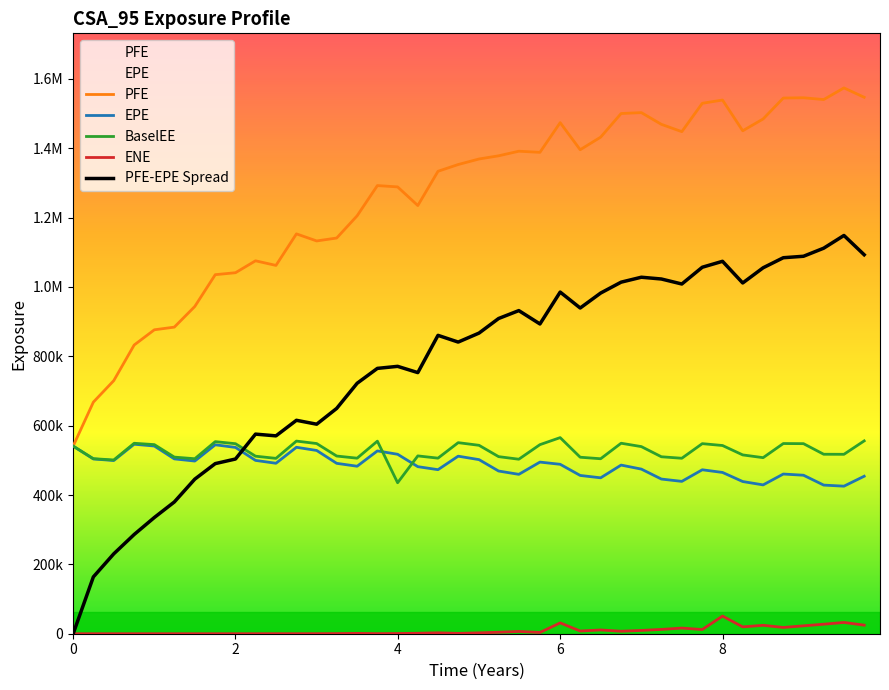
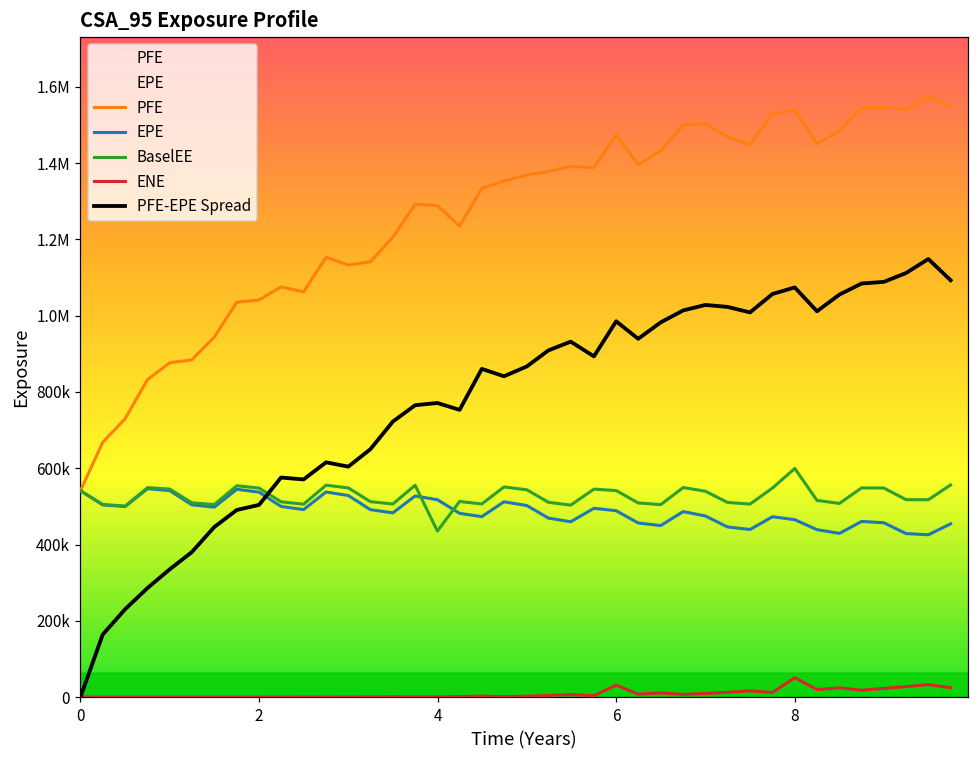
  {
    "BaselEE": {
      "2": 550000,
      "4": 440000,
-     "6": 570000,
-     "8": 540000
+     "6": 540000,
+     "8": 600000
    }
  }
